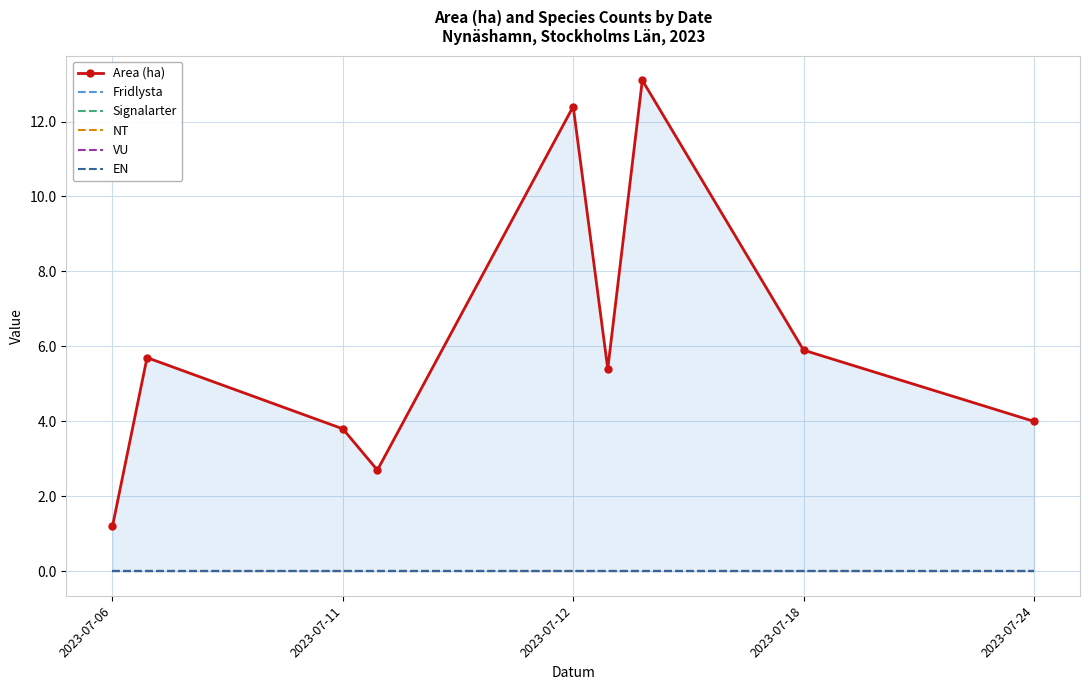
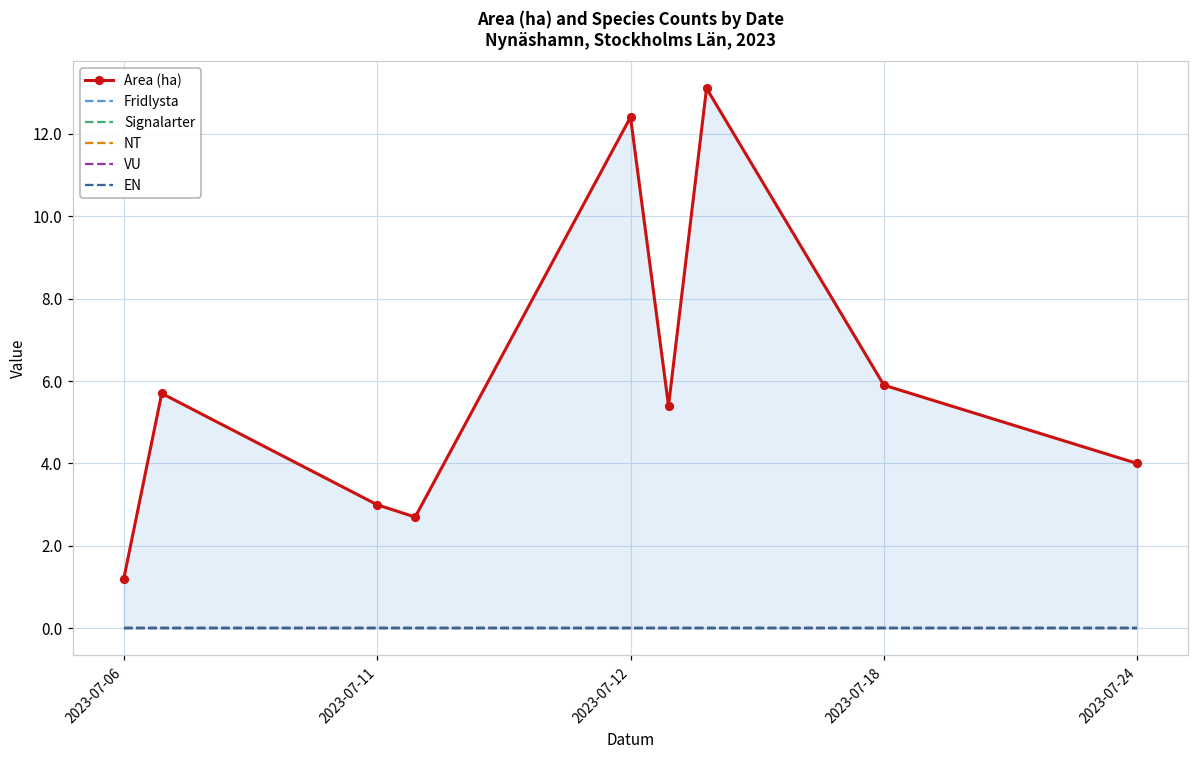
  {
    "Area (ha)": {
      "2023-07-06": 1.2,
-     "2023-07-11": 3.8,
+     "2023-07-11": 3.0,
      "2023-07-12": 12.4,
      "2023-07-18": 5.9,
      "2023-07-24": 4.0
    },
    "EN": {
      "2023-07-06": 0.0,
      "2023-07-11": 0.0,
      "2023-07-12": 0.0,
      "2023-07-18": 0.0,
      "2023-07-24": 0.0
    }
  }
